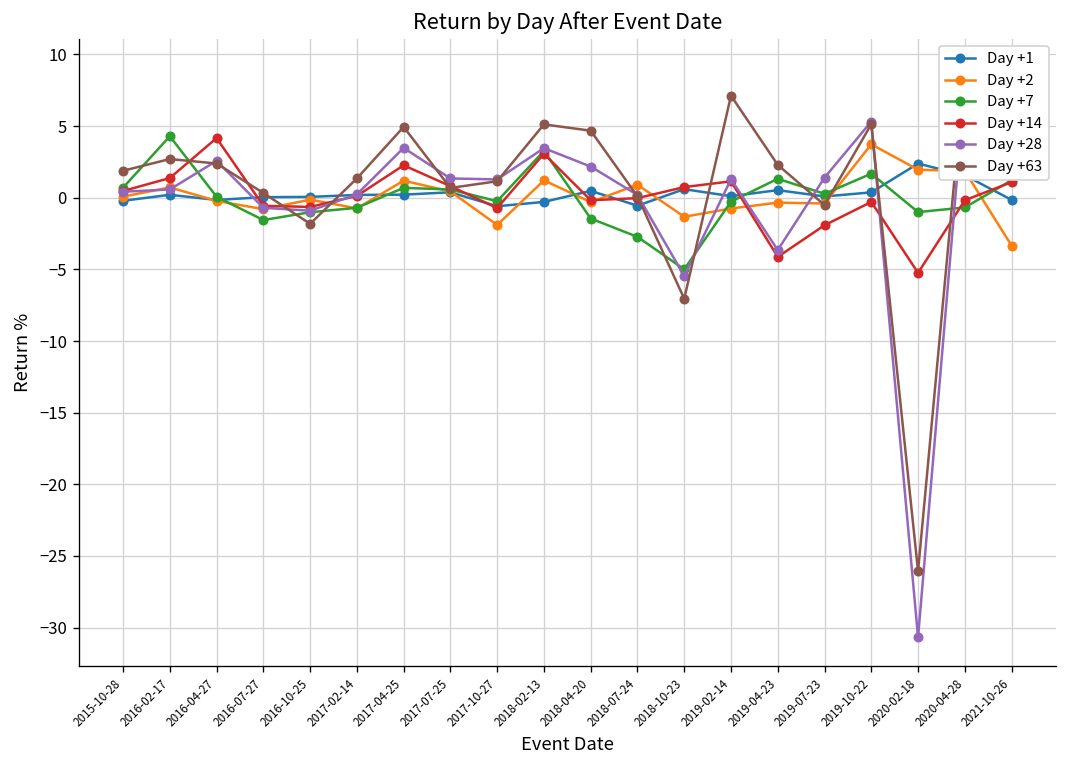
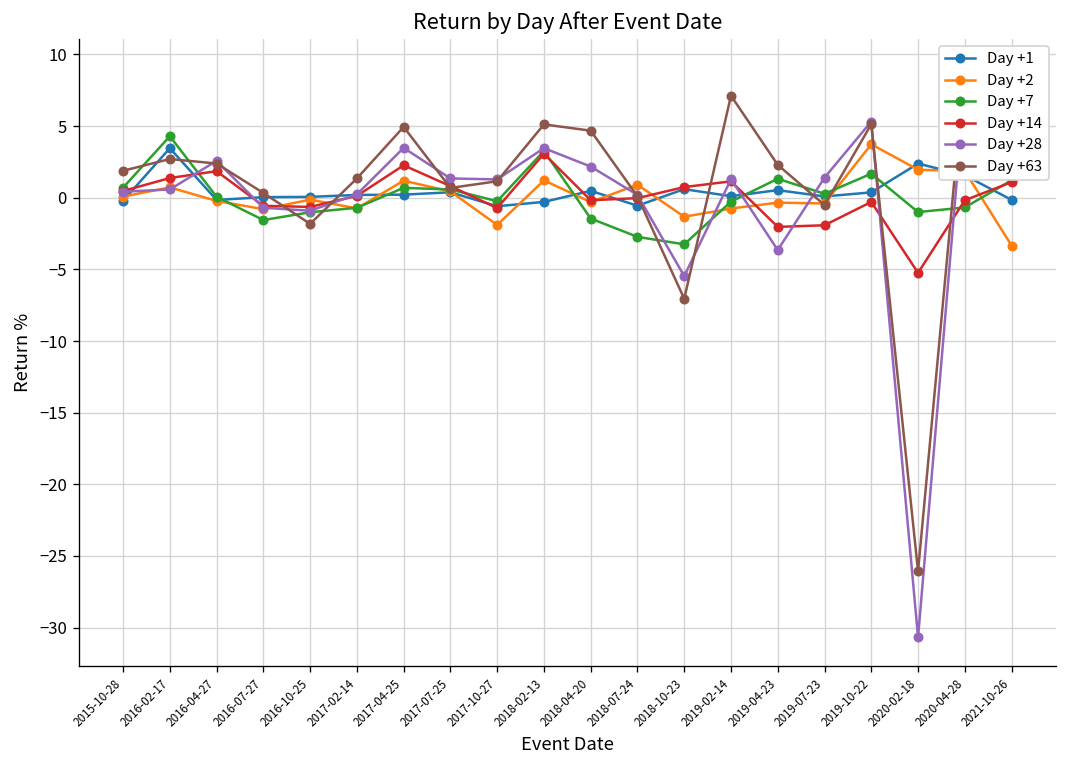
  {
    "Day +1": {
      "2015-10-28": -0.2,
-     "2016-02-17": 0.2,
+     "2016-02-17": 3.5,
      "2016-07-27": 0.0,
      "2017-04-25": 0.2,
      "2018-02-13": -0.3,
      "2018-04-20": 0.5,
      "2018-07-24": -0.6,
      "2019-02-14": 0.1,
      "2019-04-23": 0.5,
      "2019-10-22": 0.4,
      "2020-02-18": 2.4,
      "2021-10-26": -0.1
    },
    "Day +2": {
      "2015-10-28": 0.1,
      "2017-04-25": 1.2,
      "2017-10-27": -1.9,
      "2018-02-13": 1.2,
      "2018-07-24": 0.9,
      "2018-10-23": -1.3,
      "2019-02-14": -0.8,
      "2019-04-23": -0.3,
      "2019-10-22": 3.7,
      "2020-02-18": 2.0,
      "2021-10-26": -3.3
    },
    "Day +7": {
      "2015-10-28": 0.7,
      "2016-02-17": 4.3,
      "2016-04-27": 0.1,
      "2016-07-27": -1.6,
      "2017-04-25": 0.7,
      "2017-10-27": -0.2,
      "2018-04-20": -1.5,
      "2018-07-24": -2.7,
-     "2018-10-23": -5.0,
+     "2018-10-23": -3.3,
      "2019-02-14": -0.3,
      "2019-04-23": 1.3,
      "2019-10-22": 1.7,
      "2020-02-18": -1.0,
      "2020-04-28": -0.7
    },
    "Day +14": {
      "2016-02-17": 1.4,
-     "2016-04-27": 4.2,
+     "2016-04-27": 1.9,
      "2016-10-25": -0.6,
      "2017-04-25": 2.3,
-     "2019-04-23": -4.1,
+     "2019-04-23": -2.0,
      "2019-07-23": -1.9,
      "2019-10-22": -0.3,
      "2020-02-18": -5.2,
      "2020-04-28": -0.2
    },
    "Day +28": {
      "2017-04-25": 3.5,
      "2017-07-25": 1.3,
      "2018-04-20": 2.2,
      "2018-10-23": -5.5,
      "2019-04-23": -3.7,
      "2019-07-23": 1.4,
      "2020-02-18": -30.7
    },
    "Day +63": {
      "2015-10-28": 1.9,
      "2016-02-17": 2.7,
      "2016-07-27": 0.3,
      "2016-10-25": -1.8,
      "2017-02-14": 1.3,
      "2017-04-25": 4.9,
      "2018-02-13": 5.1,
      "2018-04-20": 4.7,
      "2018-10-23": -7.0,
      "2019-02-14": 7.1,
      "2019-04-23": 2.3,
      "2020-02-18": -26.1
    }
  }
